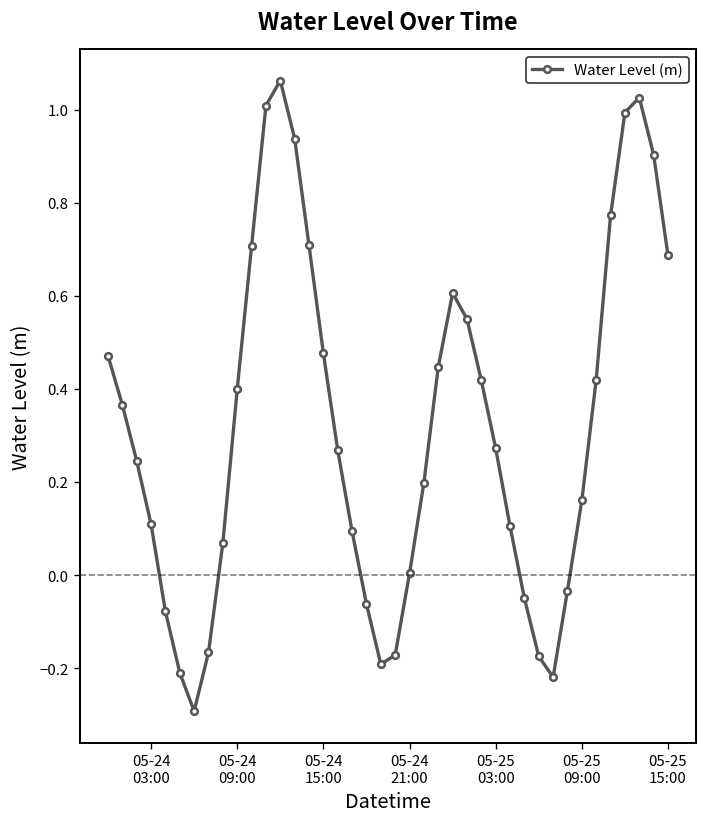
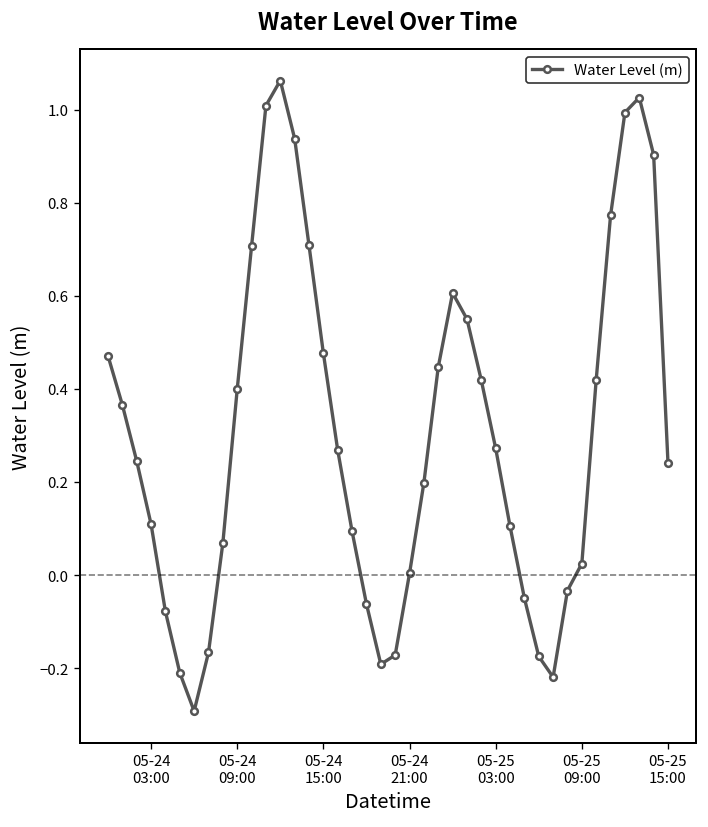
  {
    "05-24 03:00": 0.11,
    "05-24 09:00": 0.40,
    "05-24 15:00": 0.48,
    "05-24 21:00": 0.00,
    "05-25 03:00": 0.27,
-   "05-25 09:00": 0.16,
-   "05-25 15:00": 0.69
+   "05-25 09:00": 0.02,
+   "05-25 15:00": 0.24
  }
